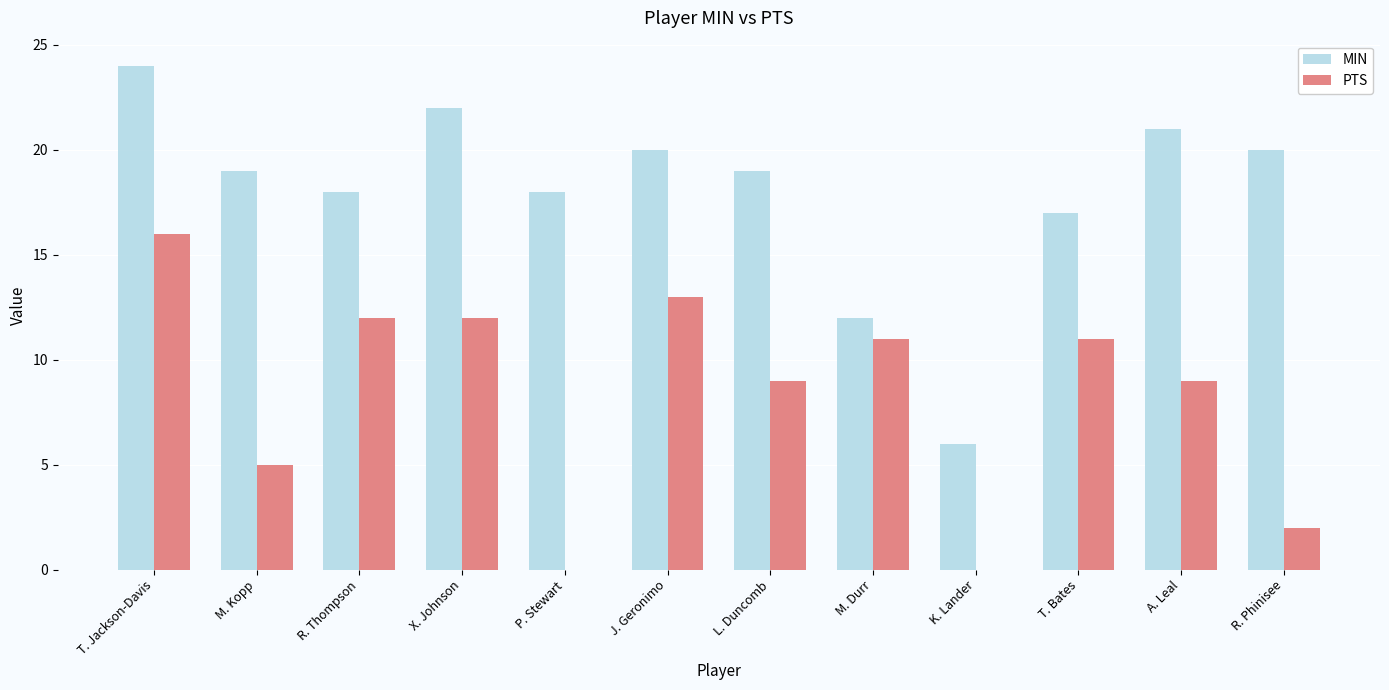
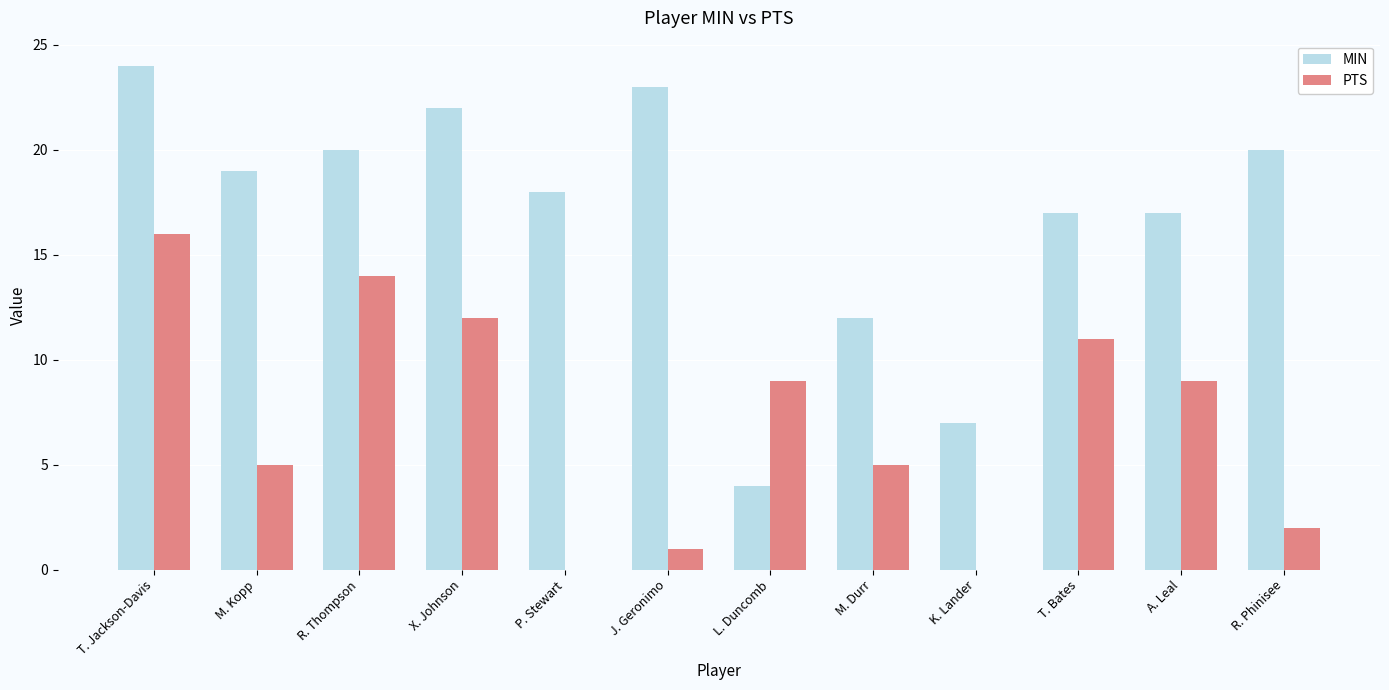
  {
    "MIN": {
      "T. Jackson-Davis": 24,
      "M. Kopp": 19,
-     "R. Thompson": 18,
+     "R. Thompson": 20,
      "X. Johnson": 22,
      "P. Stewart": 18,
-     "J. Geronimo": 20,
-     "L. Duncomb": 19,
+     "J. Geronimo": 23,
+     "L. Duncomb": 4,
      "M. Durr": 12,
-     "K. Lander": 6,
+     "K. Lander": 7,
      "T. Bates": 17,
-     "A. Leal": 21,
+     "A. Leal": 17,
      "R. Phinisee": 20
    },
    "PTS": {
      "T. Jackson-Davis": 16,
      "M. Kopp": 5,
-     "R. Thompson": 12,
+     "R. Thompson": 14,
      "X. Johnson": 12,
      "P. Stewart": 0,
-     "J. Geronimo": 13,
+     "J. Geronimo": 1,
      "L. Duncomb": 9,
-     "M. Durr": 11,
+     "M. Durr": 5,
      "K. Lander": 0,
      "T. Bates": 11,
      "A. Leal": 9,
      "R. Phinisee": 2
    }
  }
